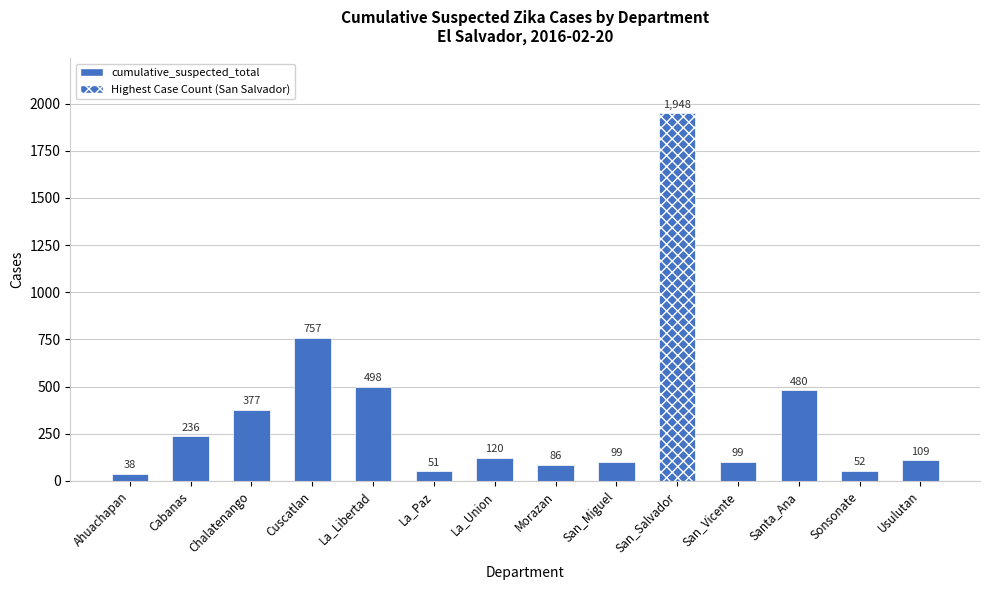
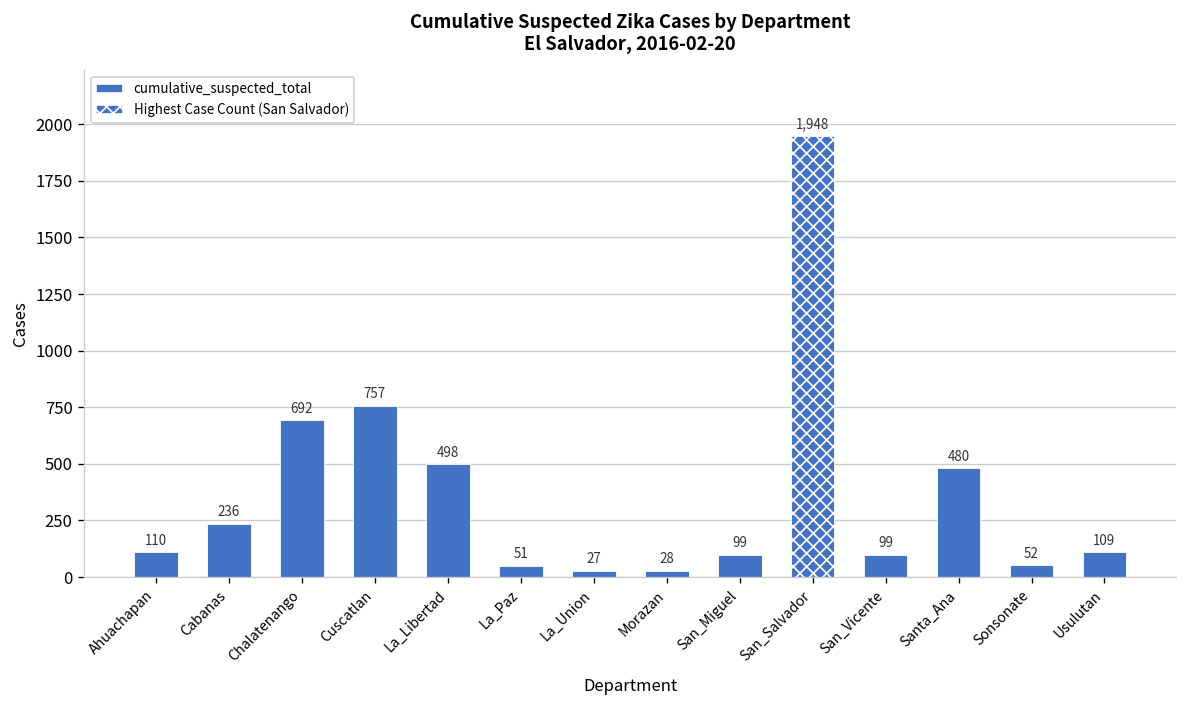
  {
-   "Ahuachapan": "38",
+   "Ahuachapan": "110",
    "Cabanas": "236",
-   "Chalatenango": "377",
+   "Chalatenango": "692",
    "Cuscatlan": "757",
    "La_Libertad": "498",
    "La_Paz": "51",
-   "La_Union": "120",
-   "Morazan": "86",
+   "La_Union": "27",
+   "Morazan": "28",
    "San_Miguel": "99",
    "San_Salvador": "1,948",
    "San_Vicente": "99",
    "Santa_Ana": "480",
    "Sonsonate": "52",
    "Usulutan": "109"
  }
